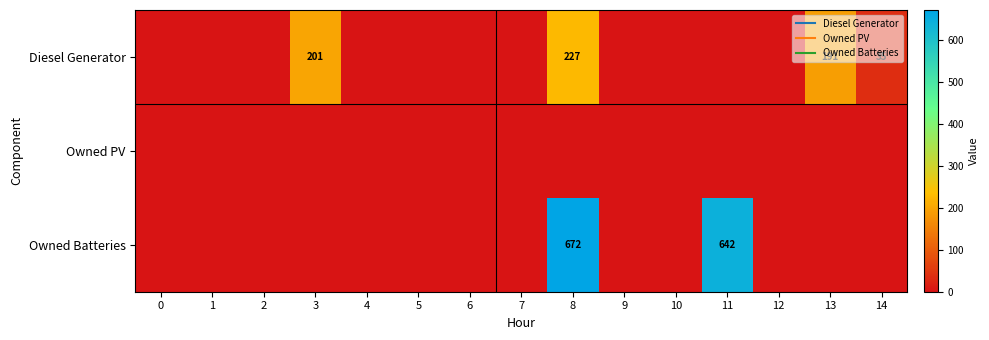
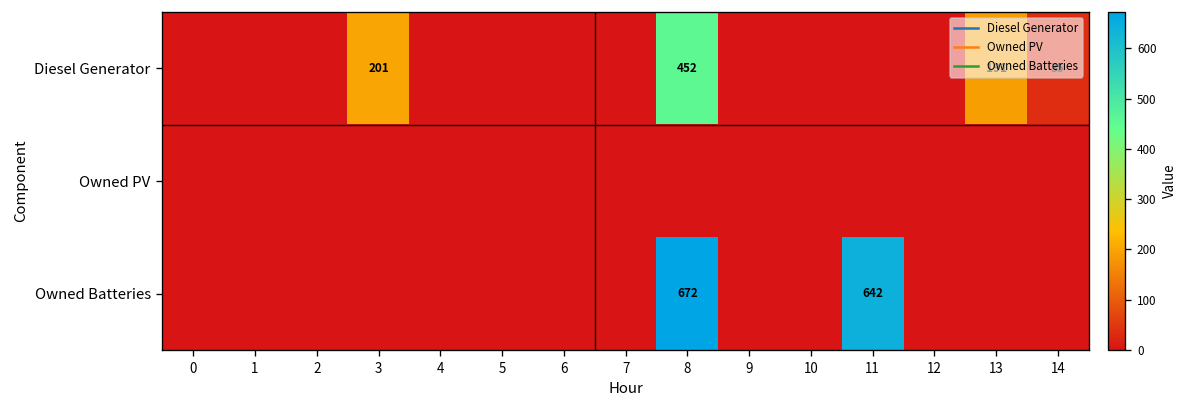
  {
    "Diesel Generator": {
      "3": 201,
-     "8": 227
+     "8": 452
    },
    "Owned Batteries": {
      "8": 672,
      "11": 642
    }
  }
